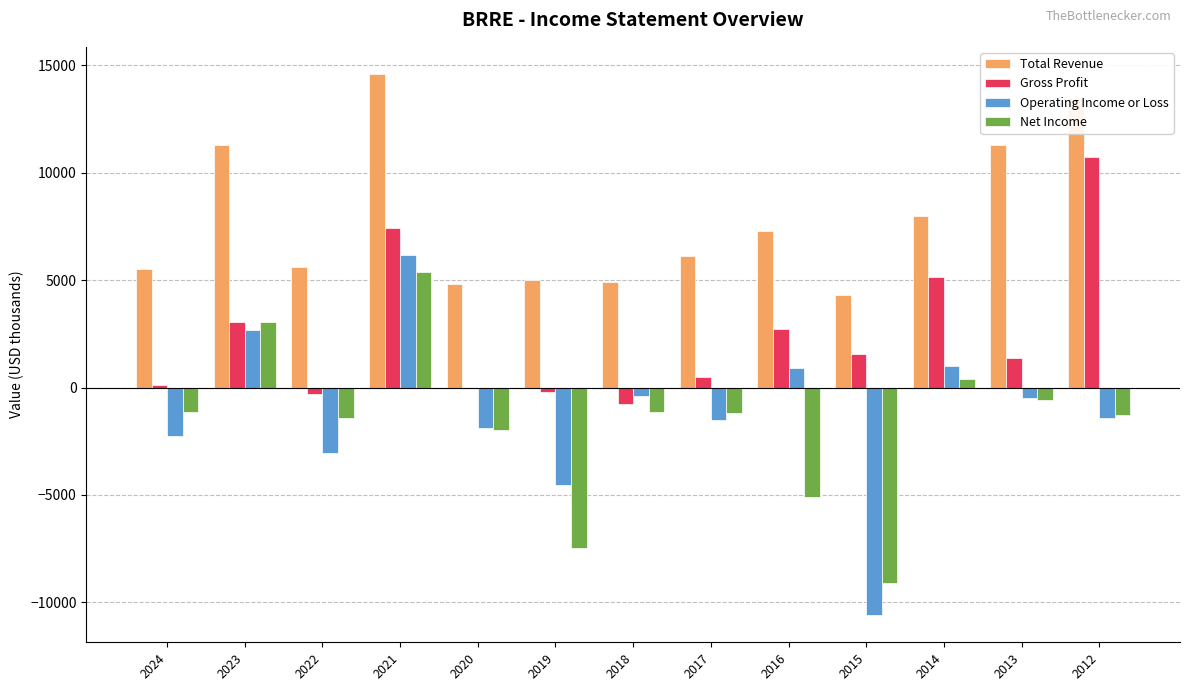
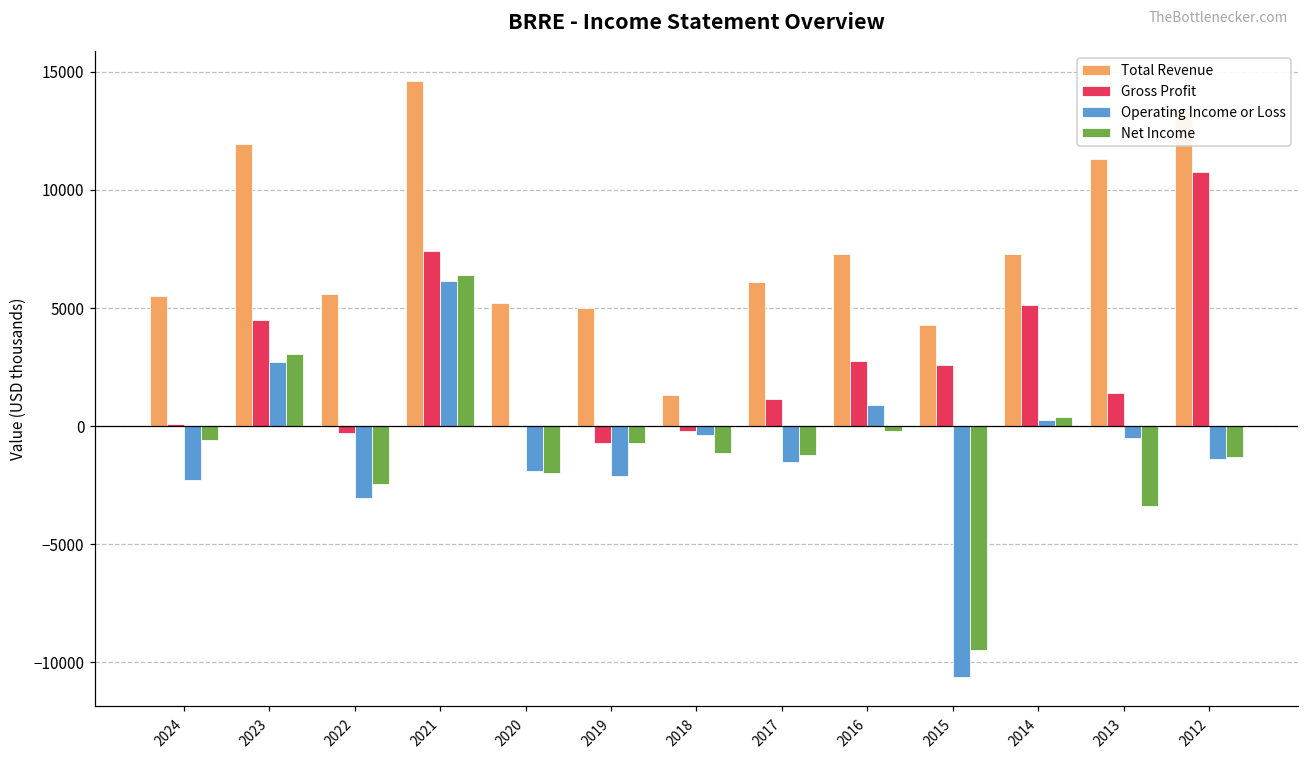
  {
    "Total Revenue": {
      "2024": 5500,
-     "2023": 11300,
+     "2023": 11900,
      "2022": 5600,
      "2021": 14600,
-     "2020": 4800,
+     "2020": 5200,
      "2019": 5000,
-     "2018": 4900,
+     "2018": 1300,
      "2017": 6100,
      "2016": 7300,
      "2015": 4300,
-     "2014": 8000,
+     "2014": 7300,
      "2013": 11300
    },
    "Gross Profit": {
-     "2023": 3000,
+     "2023": 4500,
      "2022": -300,
      "2021": 7400,
      "2020": 0,
-     "2019": -200,
-     "2018": -700,
-     "2017": 500,
+     "2019": -700,
+     "2018": -200,
+     "2017": 1200,
      "2016": 2700,
-     "2015": 1600,
+     "2015": 2600,
      "2014": 5100,
      "2013": 1400,
      "2012": 10700
    },
    "Operating Income or Loss": {
      "2024": -2300,
      "2023": 2700,
      "2022": -3100,
      "2021": 6100,
      "2020": -1900,
-     "2019": -4600,
+     "2019": -2100,
      "2018": -400,
      "2017": -1500,
      "2016": 900,
      "2015": -10600,
-     "2014": 1000,
+     "2014": 300,
      "2013": -500,
      "2012": -1400
    },
    "Net Income": {
-     "2024": -1200,
+     "2024": -600,
      "2023": 3100,
-     "2022": -1400,
-     "2021": 5400,
+     "2022": -2400,
+     "2021": 6400,
      "2020": -2000,
-     "2019": -7500,
+     "2019": -700,
      "2018": -1200,
      "2017": -1200,
-     "2016": -5100,
-     "2015": -9100,
+     "2016": -200,
+     "2015": -9500,
      "2014": 400,
-     "2013": -600,
+     "2013": -3400,
      "2012": -1300
    }
  }
